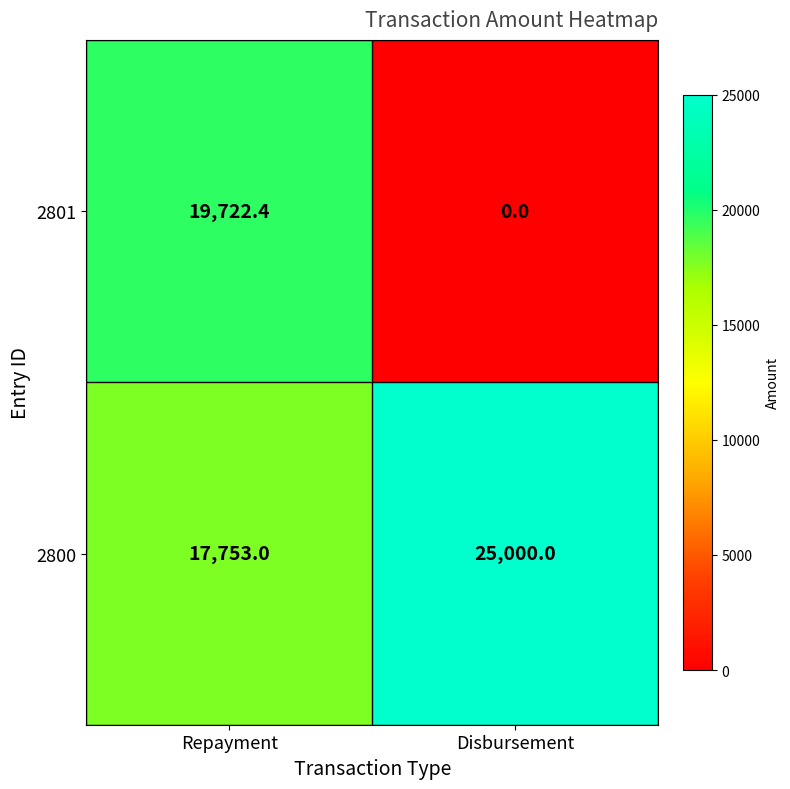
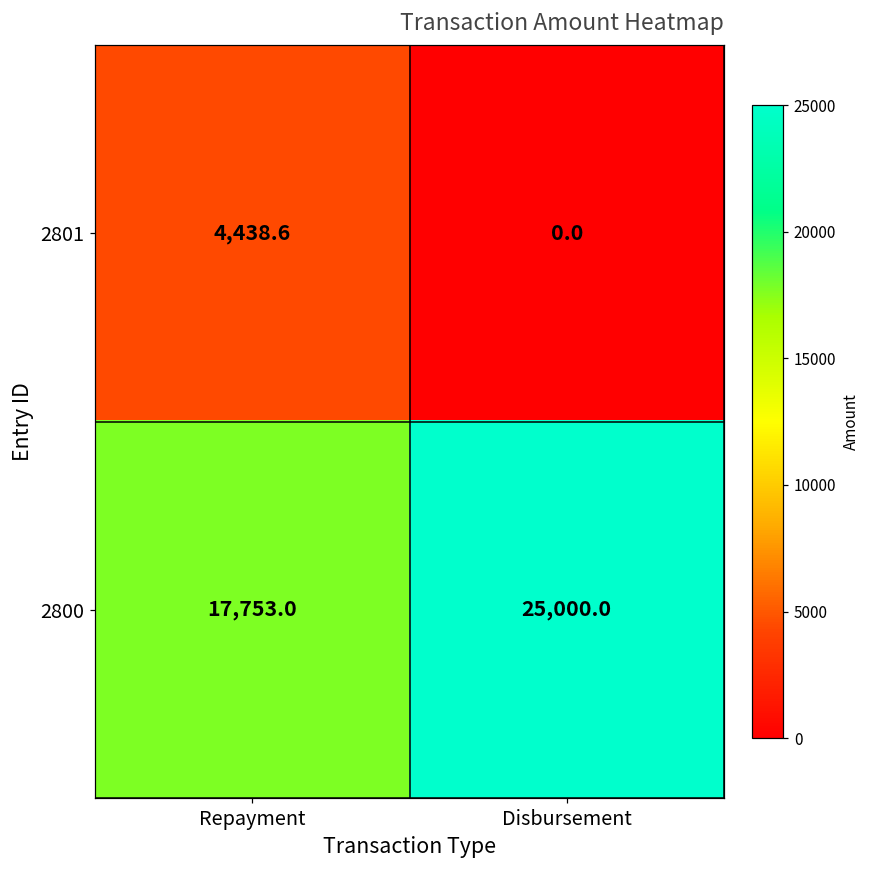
  {
    "2801": {
-     "Repayment": "19,722.4",
+     "Repayment": "4,438.6",
      "Disbursement": "0.0"
    },
    "2800": {
      "Repayment": "17,753.0",
      "Disbursement": "25,000.0"
    }
  }
